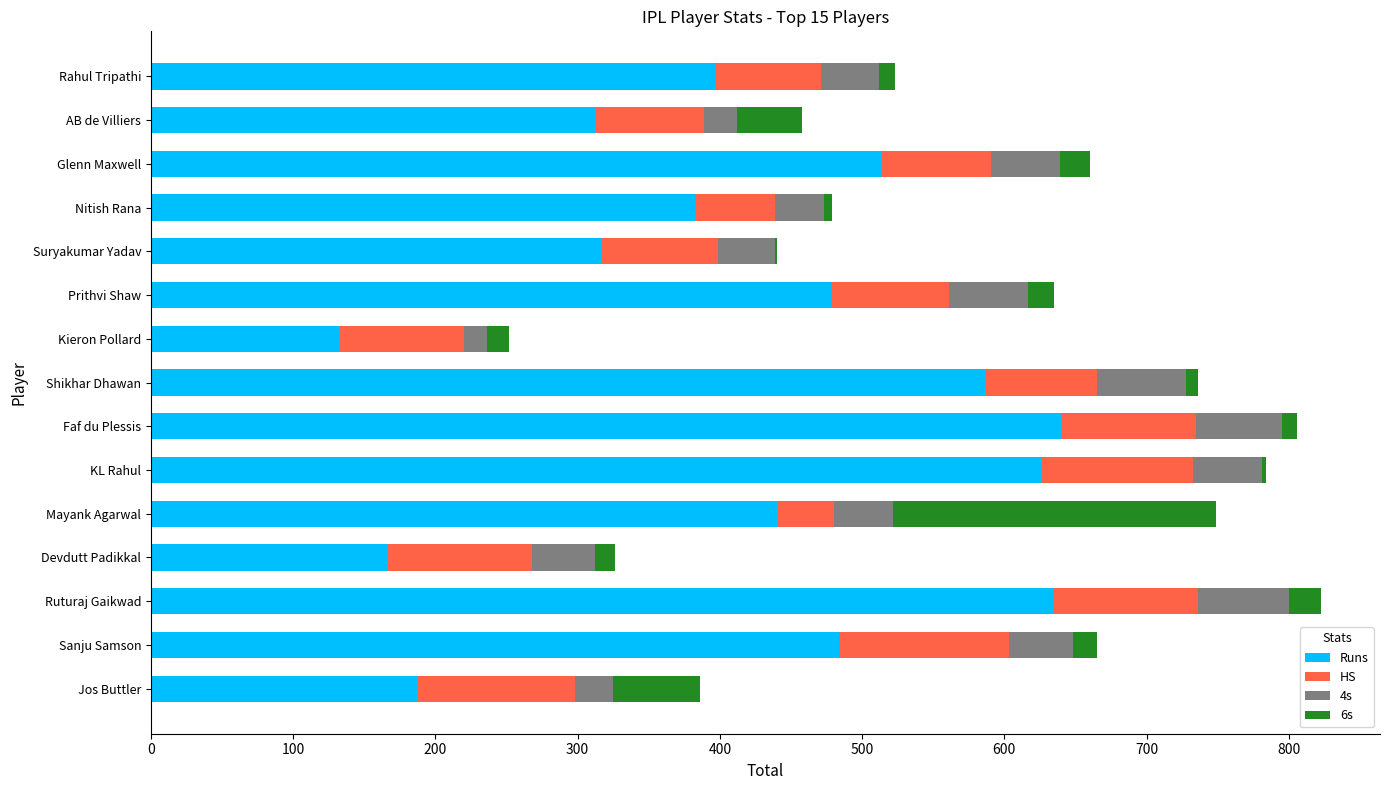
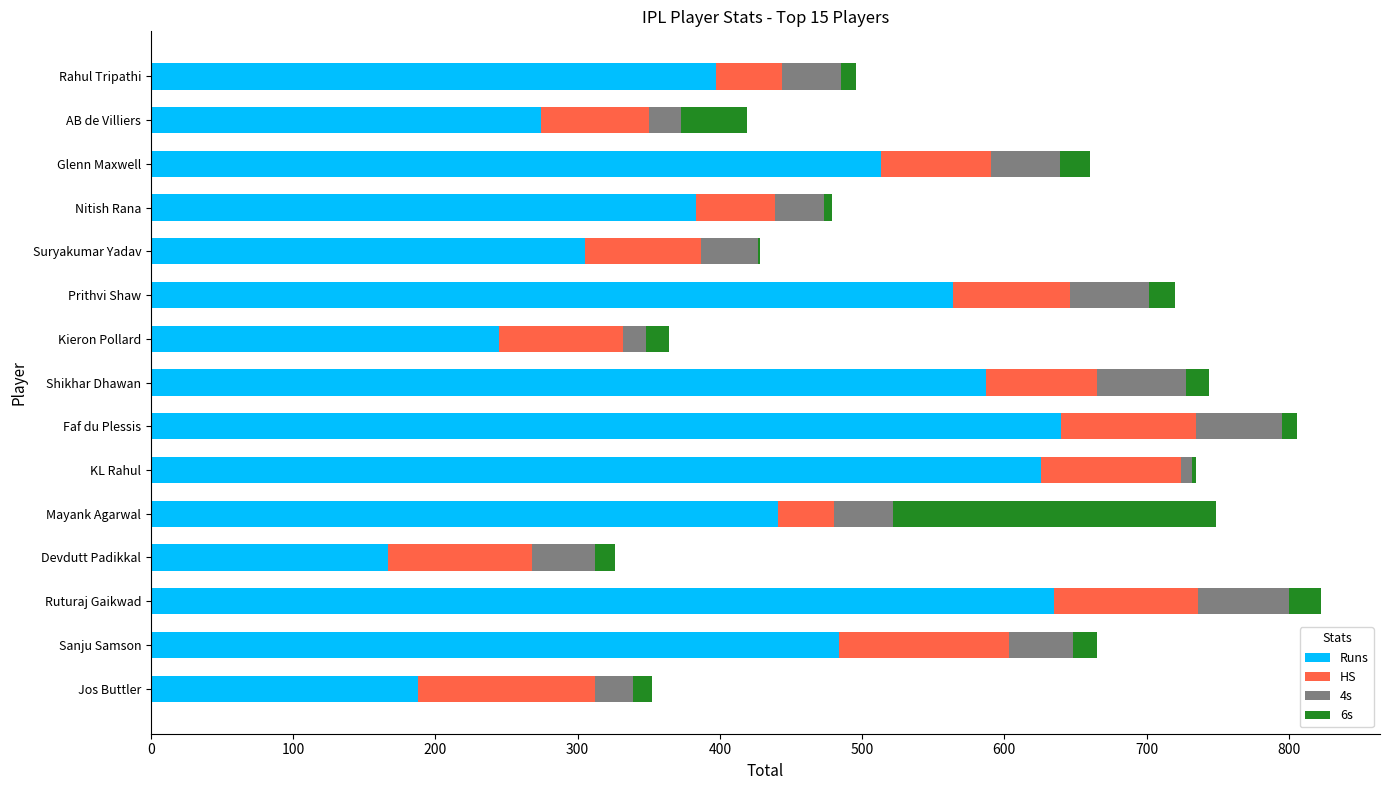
  {
    "Runs": {
      "Rahul Tripathi": 397,
-     "AB de Villiers": 313,
+     "AB de Villiers": 274,
      "Glenn Maxwell": 513,
      "Nitish Rana": 383,
-     "Suryakumar Yadav": 317,
-     "Prithvi Shaw": 479,
-     "Kieron Pollard": 133,
+     "Suryakumar Yadav": 305,
+     "Prithvi Shaw": 564,
+     "Kieron Pollard": 245,
      "Shikhar Dhawan": 587,
      "Faf du Plessis": 640,
      "KL Rahul": 626,
      "Mayank Agarwal": 441,
      "Devdutt Padikkal": 167,
      "Ruturaj Gaikwad": 635,
      "Sanju Samson": 484,
      "Jos Buttler": 188
    },
    "HS": {
-     "Rahul Tripathi": 74,
+     "Rahul Tripathi": 47,
      "AB de Villiers": 76,
      "Glenn Maxwell": 78,
      "Nitish Rana": 56,
      "Suryakumar Yadav": 82,
      "Prithvi Shaw": 82,
      "Kieron Pollard": 87,
      "Shikhar Dhawan": 78,
      "Faf du Plessis": 95,
-     "KL Rahul": 107,
+     "KL Rahul": 98,
      "Mayank Agarwal": 39,
      "Devdutt Padikkal": 101,
      "Ruturaj Gaikwad": 101,
      "Sanju Samson": 119,
-     "Jos Buttler": 110
+     "Jos Buttler": 124
    },
    "4s": {
      "Rahul Tripathi": 41,
      "AB de Villiers": 23,
      "Glenn Maxwell": 48,
      "Nitish Rana": 34,
      "Suryakumar Yadav": 40,
      "Prithvi Shaw": 56,
      "Kieron Pollard": 16,
      "Shikhar Dhawan": 63,
      "Faf du Plessis": 60,
-     "KL Rahul": 48,
+     "KL Rahul": 8,
      "Mayank Agarwal": 42,
      "Devdutt Padikkal": 44,
      "Ruturaj Gaikwad": 64,
      "Sanju Samson": 45,
      "Jos Buttler": 27
    },
    "6s": {
      "Rahul Tripathi": 11,
      "AB de Villiers": 46,
      "Glenn Maxwell": 21,
      "Nitish Rana": 6,
      "Prithvi Shaw": 18,
      "Kieron Pollard": 16,
-     "Shikhar Dhawan": 8,
+     "Shikhar Dhawan": 16,
      "Faf du Plessis": 11,
      "KL Rahul": 3,
      "Mayank Agarwal": 227,
      "Devdutt Padikkal": 14,
      "Ruturaj Gaikwad": 23,
      "Sanju Samson": 17,
-     "Jos Buttler": 61
+     "Jos Buttler": 13
    }
  }
